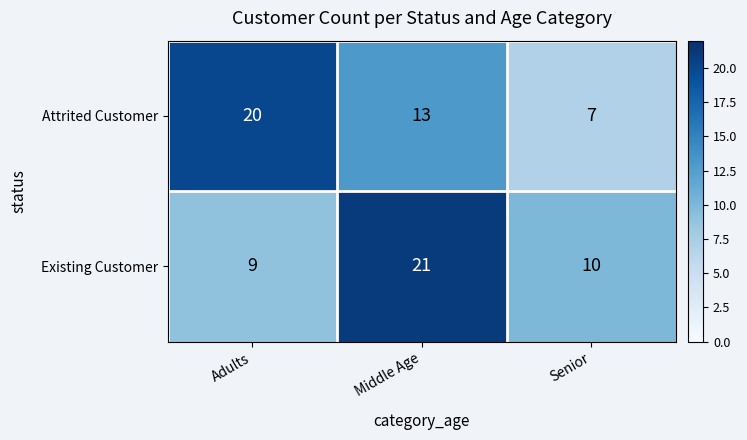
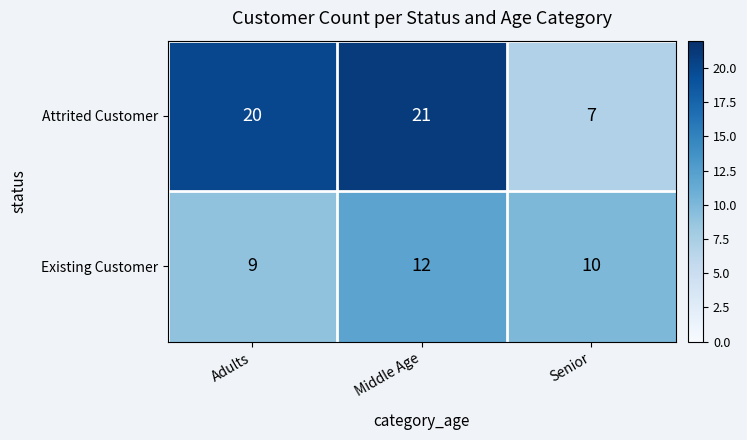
  {
    "Attrited Customer": {
      "Adults": 20,
-     "Middle Age": 13,
+     "Middle Age": 21,
      "Senior": 7
    },
    "Existing Customer": {
      "Adults": 9,
-     "Middle Age": 21,
+     "Middle Age": 12,
      "Senior": 10
    }
  }
